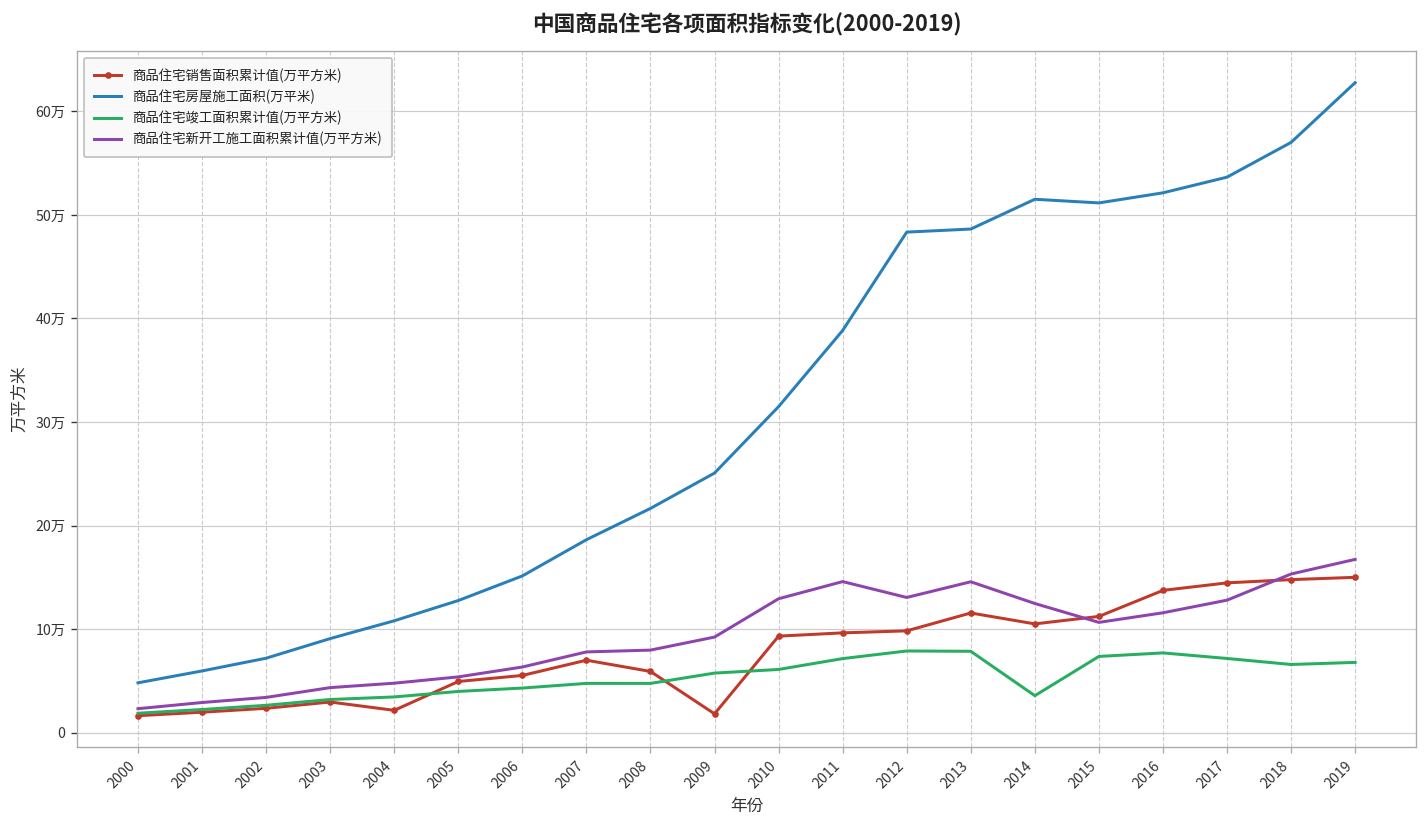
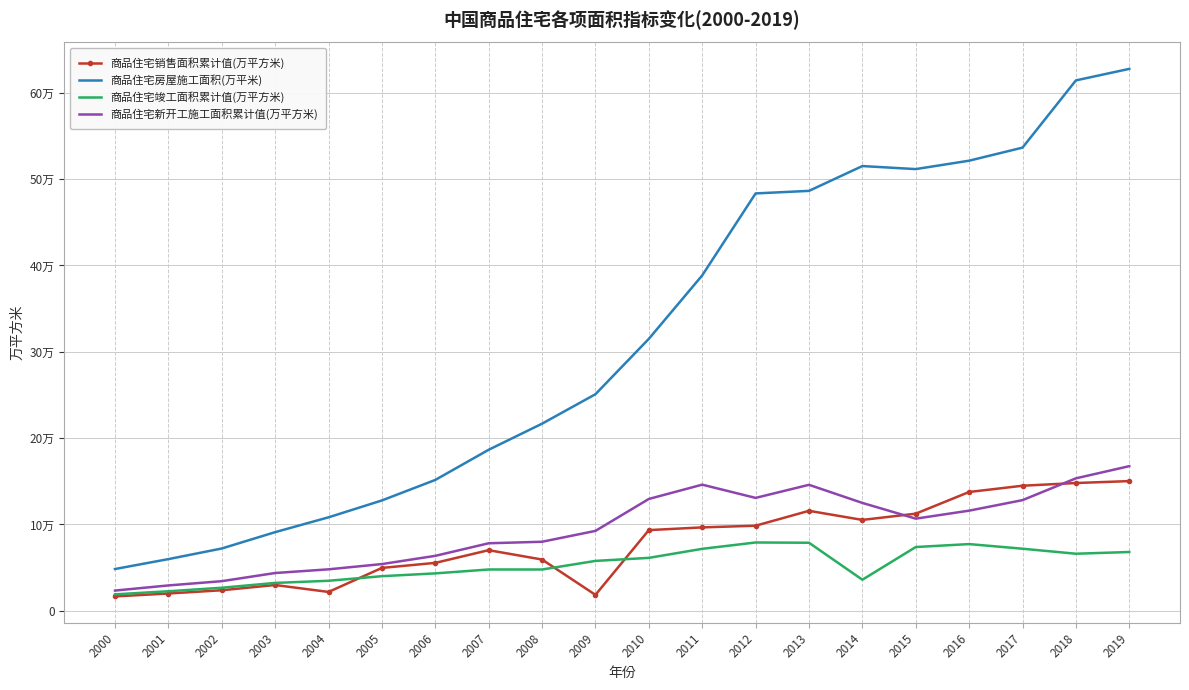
  {
    "商品住宅销售面积累计值(万平方米)": {
      "2002": "2万",
      "2004": "2万",
      "2005": "5万",
      "2006": "6万",
      "2007": "7万",
      "2008": "6万",
      "2009": "2万",
      "2010": "9万",
      "2011": "10万",
      "2012": "10万",
      "2013": "12万",
      "2014": "11万",
      "2015": "11万",
      "2016": "14万",
      "2017": "14万",
      "2018": "15万",
      "2019": "15万"
    },
    "商品住宅房屋施工面积(万平米)": {
      "2000": "5万",
      "2001": "6万",
      "2002": "7万",
      "2003": "9万",
      "2004": "11万",
      "2005": "13万",
      "2006": "15万",
      "2007": "19万",
      "2008": "22万",
      "2009": "25万",
      "2010": "31万",
      "2011": "39万",
      "2012": "48万",
      "2013": "49万",
      "2014": "52万",
      "2015": "51万",
      "2016": "52万",
      "2017": "54万",
-     "2018": "57万",
+     "2018": "61万",
      "2019": "63万"
    },
    "商品住宅竣工面积累计值(万平方米)": {
      "2002": "3万",
      "2004": "3万",
      "2005": "4万",
      "2006": "4万",
      "2007": "5万",
      "2008": "5万",
      "2009": "6万",
      "2010": "6万",
      "2011": "7万",
      "2012": "8万",
      "2013": "8万",
      "2014": "4万",
      "2015": "7万",
      "2016": "8万",
      "2017": "7万",
      "2018": "7万",
      "2019": "7万"
    },
    "商品住宅新开工施工面积累计值(万平方米)": {
      "2000": "2万",
      "2001": "3万",
      "2002": "3万",
      "2003": "4万",
      "2004": "5万",
      "2005": "5万",
      "2006": "6万",
      "2007": "8万",
      "2008": "8万",
      "2009": "9万",
      "2010": "13万",
      "2011": "15万",
      "2012": "13万",
      "2013": "15万",
      "2014": "12万",
      "2015": "11万",
      "2016": "12万",
      "2017": "13万",
      "2018": "15万",
      "2019": "17万"
    }
  }
